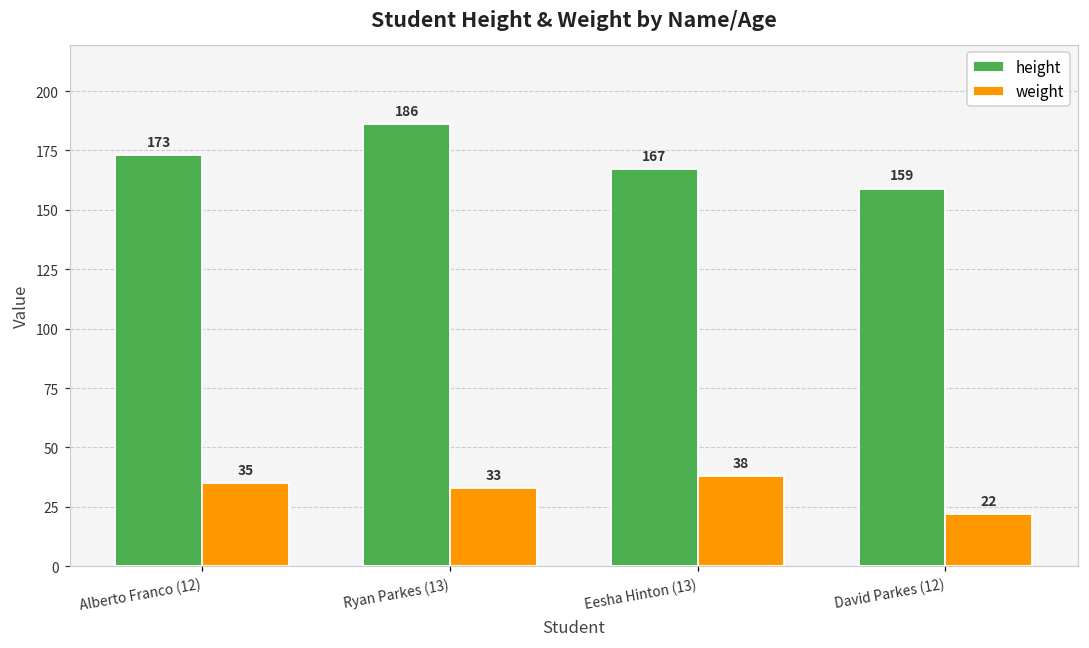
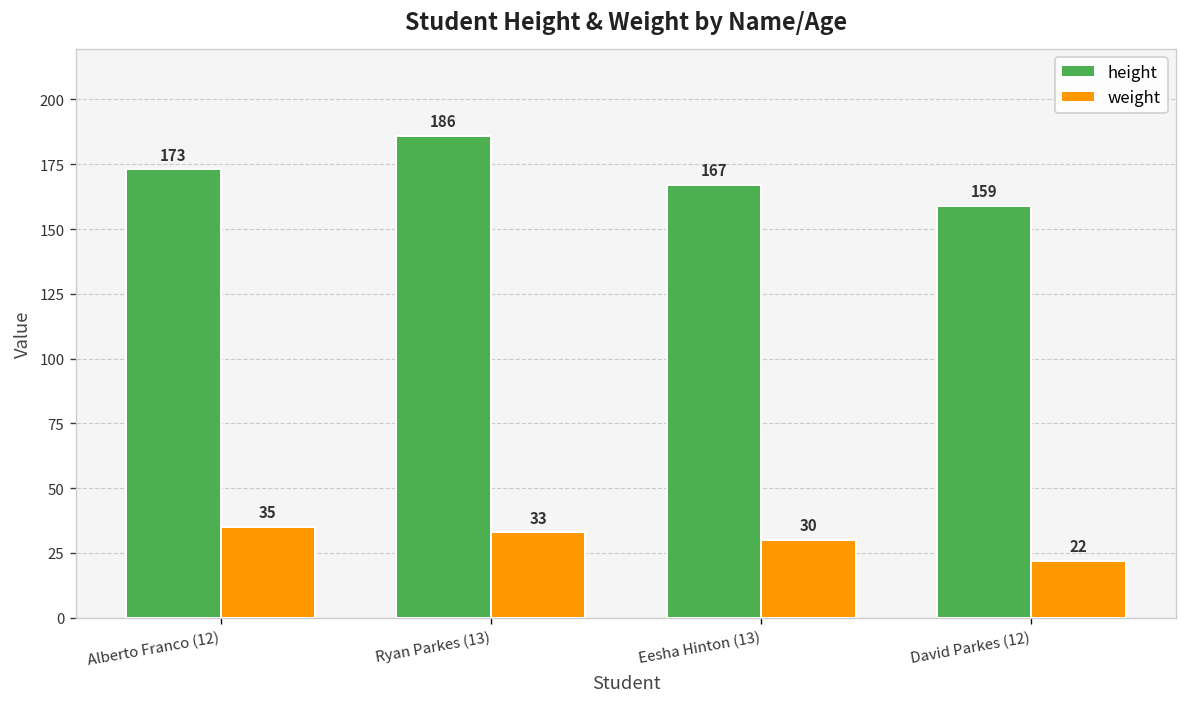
  {
    "height": {
      "Alberto Franco (12)": 173,
      "Ryan Parkes (13)": 186,
      "Eesha Hinton (13)": 167,
      "David Parkes (12)": 159
    },
    "weight": {
      "Alberto Franco (12)": 35,
      "Ryan Parkes (13)": 33,
-     "Eesha Hinton (13)": 38,
+     "Eesha Hinton (13)": 30,
      "David Parkes (12)": 22
    }
  }
